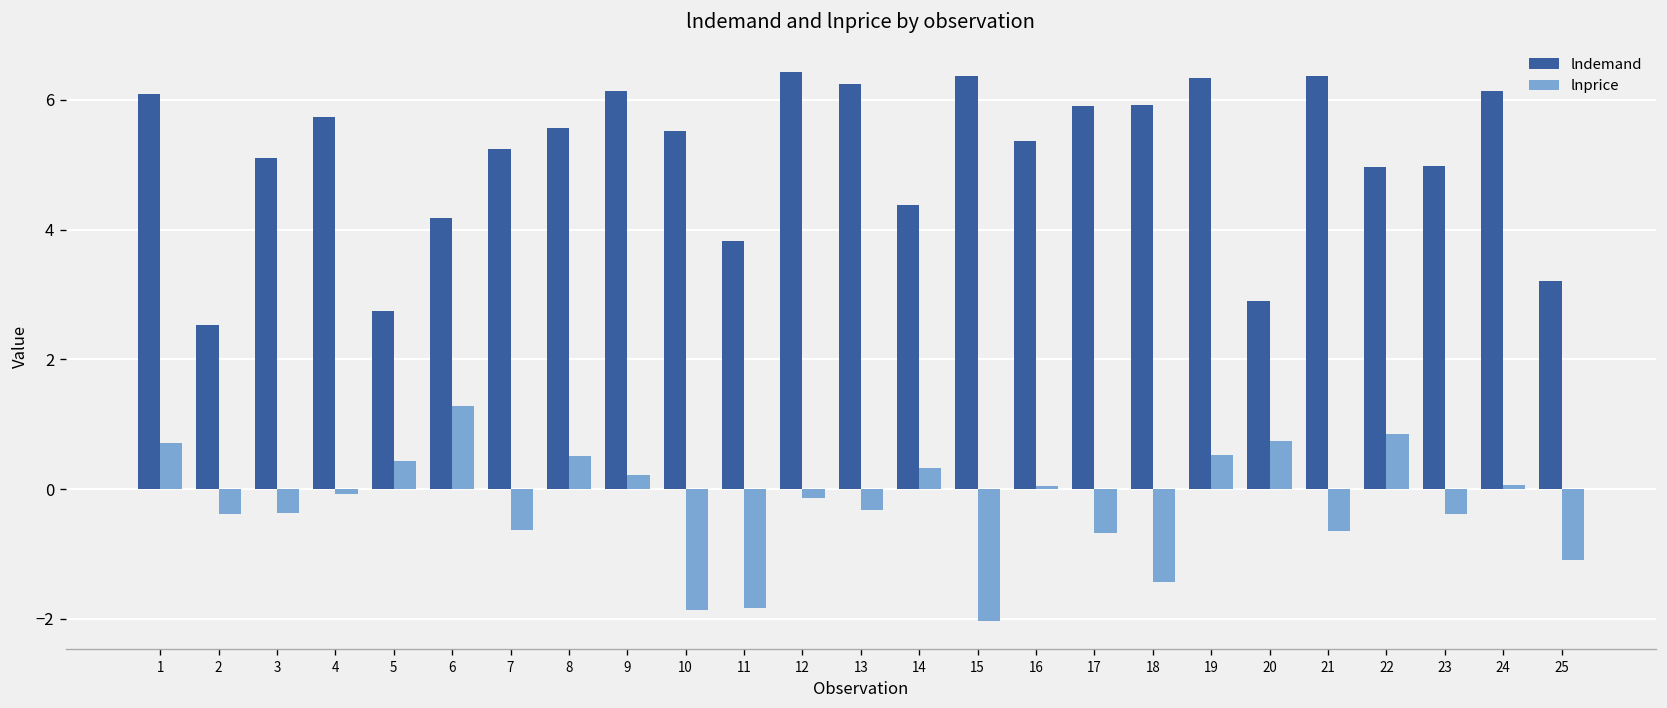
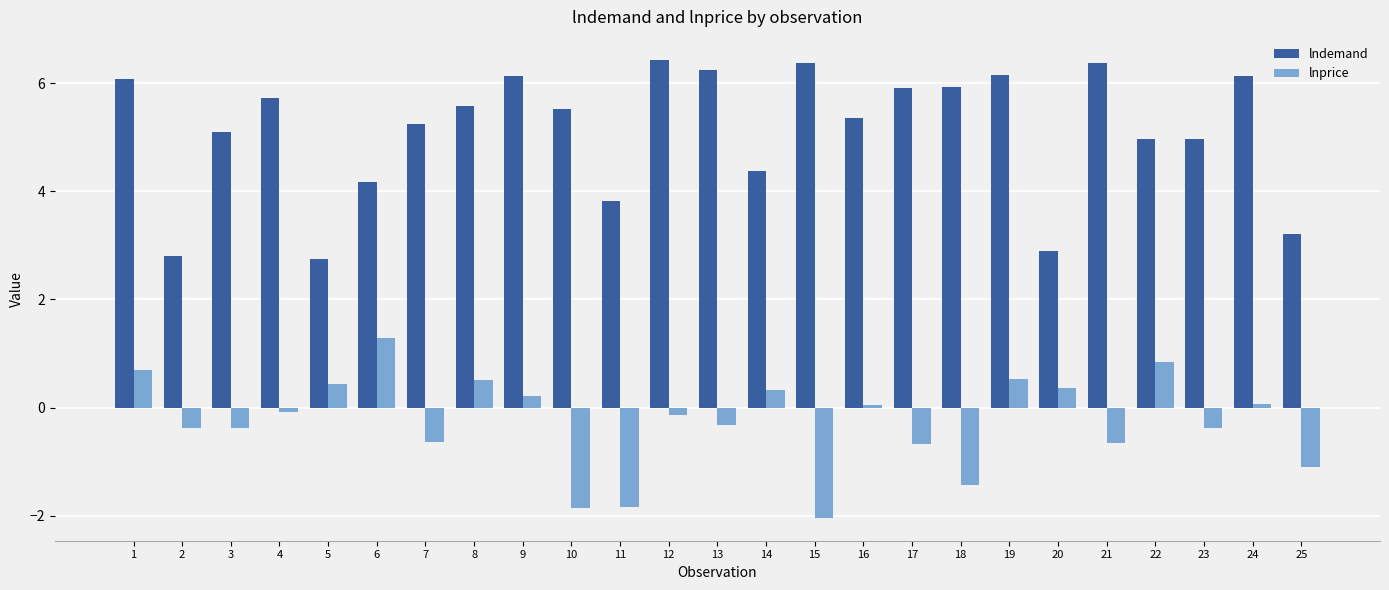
  {
    "lndemand": {
      "1": 6.1,
-     "2": 2.5,
+     "2": 2.8,
      "3": 5.1,
      "4": 5.7,
      "5": 2.7,
      "6": 4.2,
      "7": 5.2,
      "8": 5.6,
      "9": 6.1,
      "10": 5.5,
      "11": 3.8,
      "12": 6.4,
      "13": 6.2,
      "14": 4.4,
      "15": 6.4,
      "16": 5.4,
      "17": 5.9,
      "18": 5.9,
-     "19": 6.3,
+     "19": 6.1,
      "20": 2.9,
      "21": 6.4,
      "22": 5.0,
      "23": 5.0,
      "24": 6.1,
      "25": 3.2
    },
    "lnprice": {
      "1": 0.7,
      "2": -0.4,
      "3": -0.4,
      "4": -0.1,
      "5": 0.4,
      "6": 1.3,
      "7": -0.6,
      "8": 0.5,
      "9": 0.2,
      "10": -1.9,
      "11": -1.8,
      "12": -0.1,
      "13": -0.3,
      "14": 0.3,
      "15": -2.0,
      "16": 0.0,
      "17": -0.7,
      "18": -1.4,
      "19": 0.5,
-     "20": 0.7,
+     "20": 0.4,
      "21": -0.7,
      "22": 0.8,
      "23": -0.4,
      "24": 0.1,
      "25": -1.1
    }
  }
